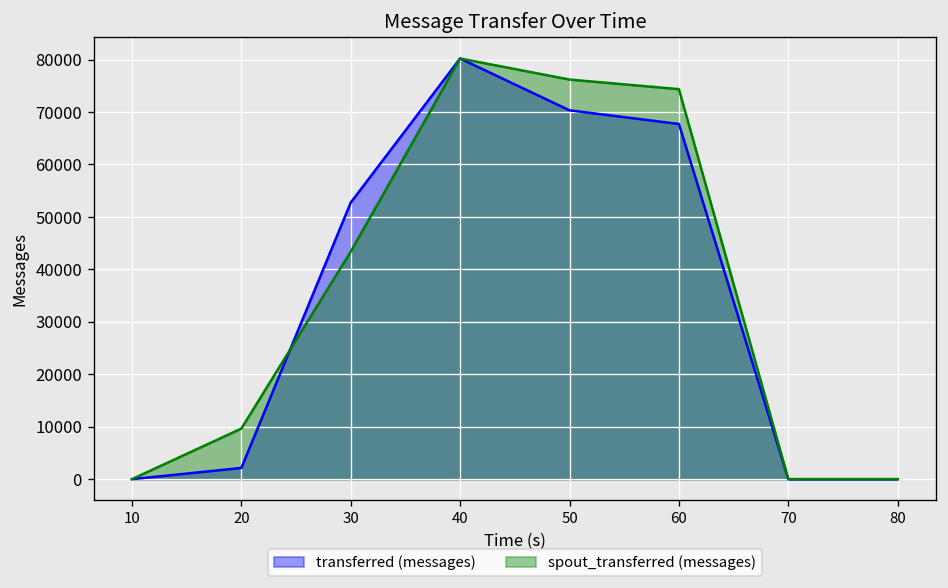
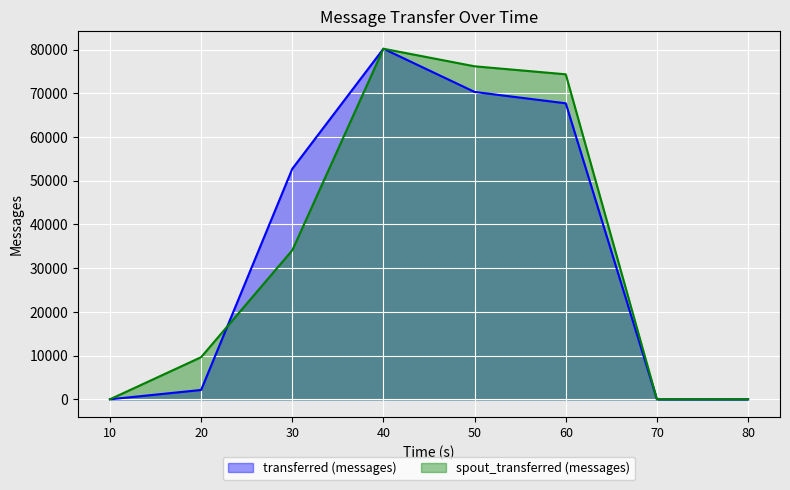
  {
    "transferred (messages)": {
      "20": 2000,
      "30": 53000,
      "50": 70000,
      "60": 68000
    },
    "spout_transferred (messages)": {
      "20": 10000,
-     "30": 43000,
+     "30": 34000,
      "50": 76000,
      "60": 74000
    }
  }
